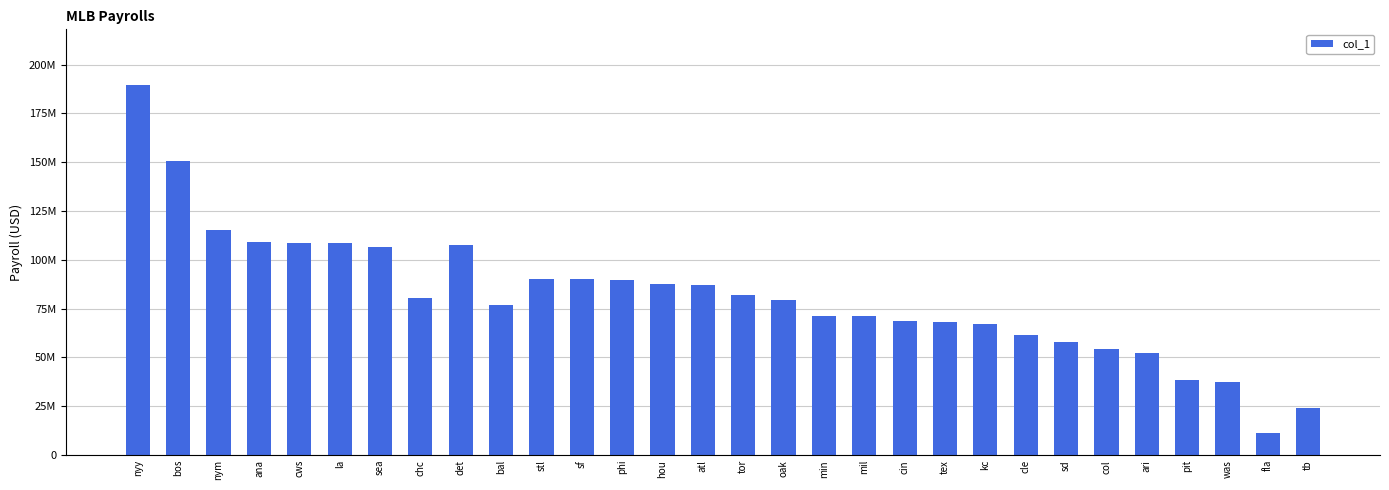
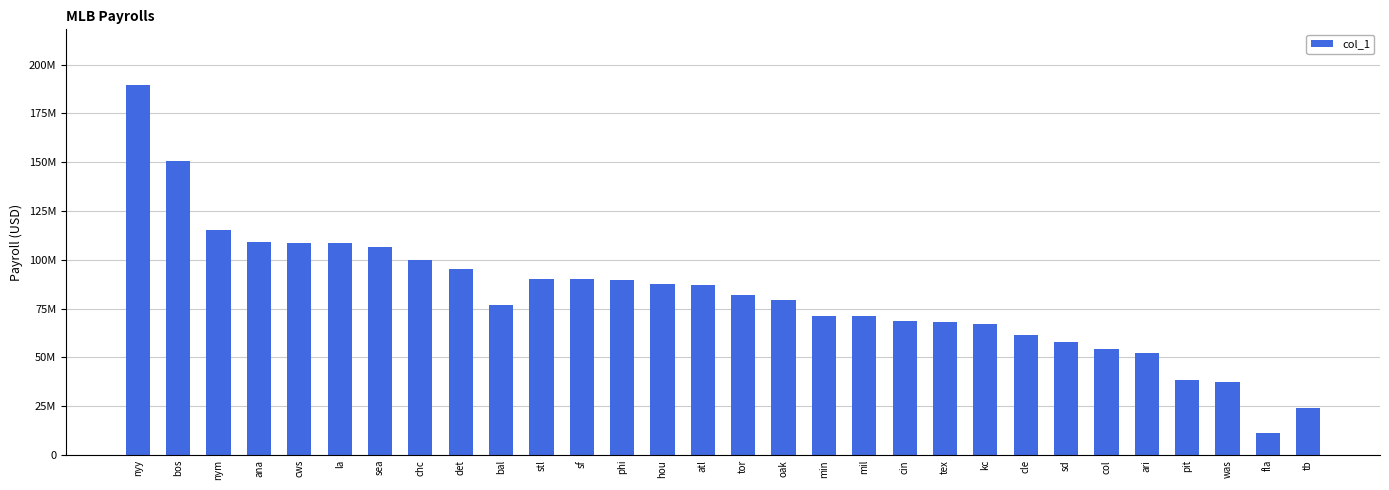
  {
    "nyy": 190000000,
    "bos": 151000000,
    "nym": 115000000,
    "ana": 109000000,
    "cws": 109000000,
    "la": 108000000,
    "sea": 106000000,
-   "chc": 80000000,
-   "det": 108000000,
+   "chc": 100000000,
+   "det": 95000000,
    "bal": 77000000,
    "stl": 90000000,
    "sf": 90000000,
    "phi": 89000000,
    "hou": 88000000,
    "atl": 87000000,
    "tor": 82000000,
    "oak": 79000000,
    "min": 71000000,
    "mil": 71000000,
    "cin": 69000000,
    "tex": 68000000,
    "kc": 67000000,
    "cle": 62000000,
    "sd": 58000000,
    "col": 54000000,
    "ari": 52000000,
    "pit": 39000000,
    "was": 37000000,
    "fla": 11000000,
    "tb": 24000000
  }
